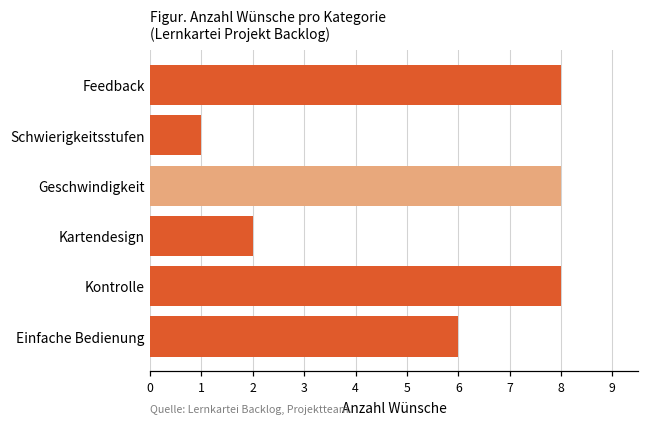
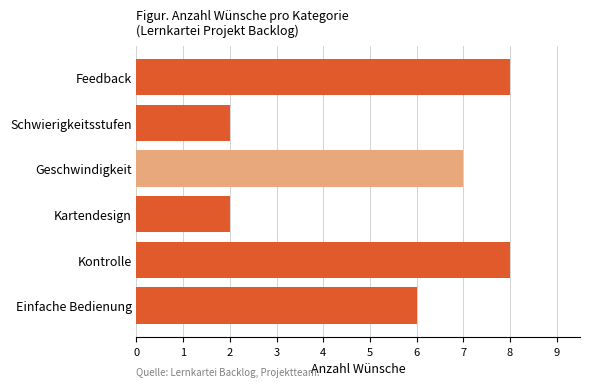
  {
    "Feedback": 8,
-   "Schwierigkeitsstufen": 1,
-   "Geschwindigkeit": 8,
+   "Schwierigkeitsstufen": 2,
+   "Geschwindigkeit": 7,
    "Kartendesign": 2,
    "Kontrolle": 8,
    "Einfache Bedienung": 6
  }
